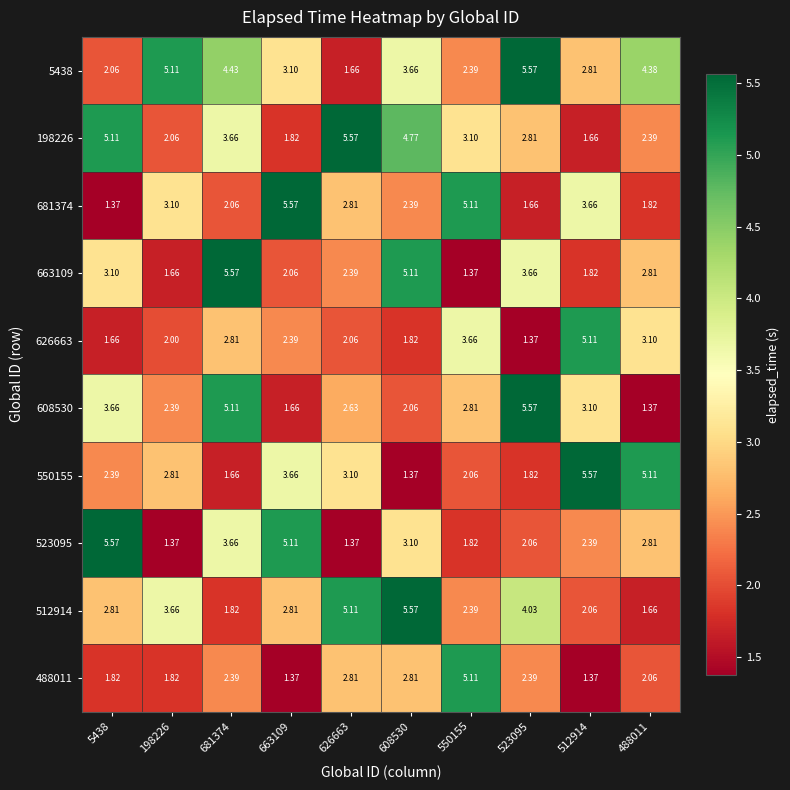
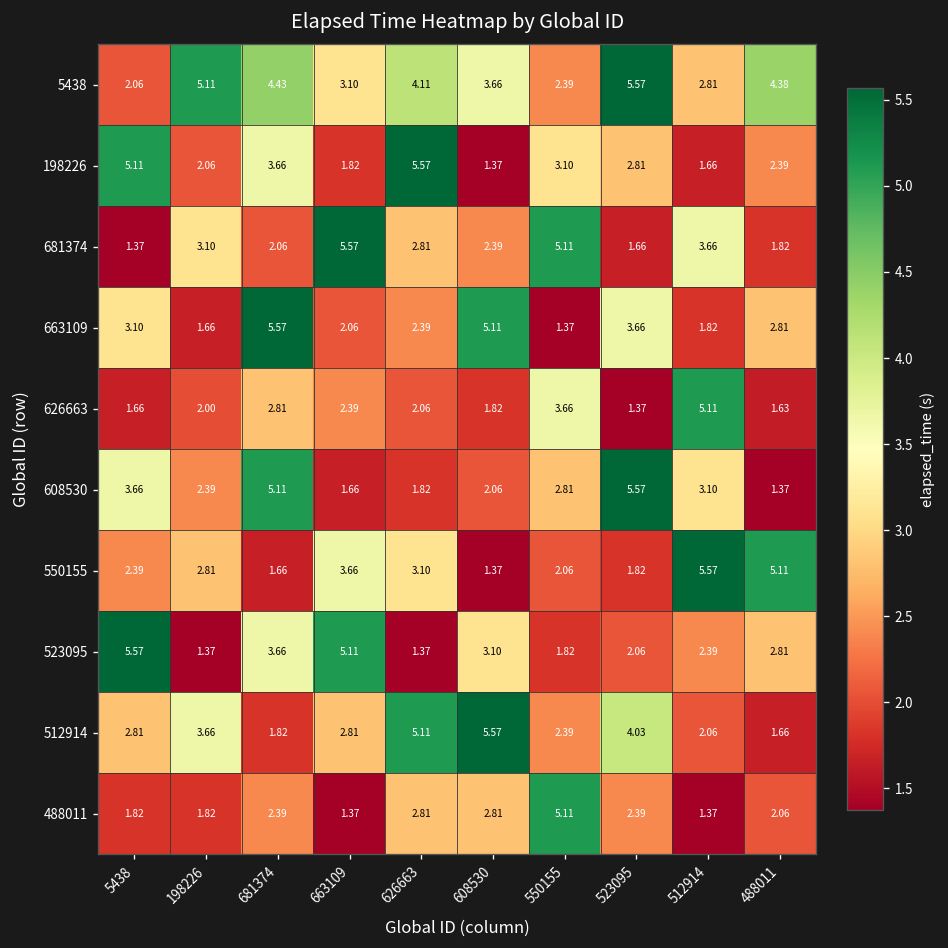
  {
    "5438": {
      "5438": 2.06,
      "198226": 5.11,
      "681374": 4.43,
      "663109": 3.10,
-     "626663": 1.66,
+     "626663": 4.11,
      "608530": 3.66,
      "550155": 2.39,
      "523095": 5.57,
      "512914": 2.81,
      "488011": 4.38
    },
    "198226": {
      "5438": 5.11,
      "198226": 2.06,
      "681374": 3.66,
      "663109": 1.82,
      "626663": 5.57,
-     "608530": 4.77,
+     "608530": 1.37,
      "550155": 3.10,
      "523095": 2.81,
      "512914": 1.66,
      "488011": 2.39
    },
    "681374": {
      "5438": 1.37,
      "198226": 3.10,
      "681374": 2.06,
      "663109": 5.57,
      "626663": 2.81,
      "608530": 2.39,
      "550155": 5.11,
      "523095": 1.66,
      "512914": 3.66,
      "488011": 1.82
    },
    "663109": {
      "5438": 3.10,
      "198226": 1.66,
      "681374": 5.57,
      "663109": 2.06,
      "626663": 2.39,
      "608530": 5.11,
      "550155": 1.37,
      "523095": 3.66,
      "512914": 1.82,
      "488011": 2.81
    },
    "626663": {
      "5438": 1.66,
      "198226": 2.00,
      "681374": 2.81,
      "663109": 2.39,
      "626663": 2.06,
      "608530": 1.82,
      "550155": 3.66,
      "523095": 1.37,
      "512914": 5.11,
-     "488011": 3.10
+     "488011": 1.63
    },
    "608530": {
      "5438": 3.66,
      "198226": 2.39,
      "681374": 5.11,
      "663109": 1.66,
-     "626663": 2.63,
+     "626663": 1.82,
      "608530": 2.06,
      "550155": 2.81,
      "523095": 5.57,
      "512914": 3.10,
      "488011": 1.37
    },
    "550155": {
      "5438": 2.39,
      "198226": 2.81,
      "681374": 1.66,
      "663109": 3.66,
      "626663": 3.10,
      "608530": 1.37,
      "550155": 2.06,
      "523095": 1.82,
      "512914": 5.57,
      "488011": 5.11
    },
    "523095": {
      "5438": 5.57,
      "198226": 1.37,
      "681374": 3.66,
      "663109": 5.11,
      "626663": 1.37,
      "608530": 3.10,
      "550155": 1.82,
      "523095": 2.06,
      "512914": 2.39,
      "488011": 2.81
    },
    "512914": {
      "5438": 2.81,
      "198226": 3.66,
      "681374": 1.82,
      "663109": 2.81,
      "626663": 5.11,
      "608530": 5.57,
      "550155": 2.39,
      "523095": 4.03,
      "512914": 2.06,
      "488011": 1.66
    },
    "488011": {
      "5438": 1.82,
      "198226": 1.82,
      "681374": 2.39,
      "663109": 1.37,
      "626663": 2.81,
      "608530": 2.81,
      "550155": 5.11,
      "523095": 2.39,
      "512914": 1.37,
      "488011": 2.06
    }
  }
